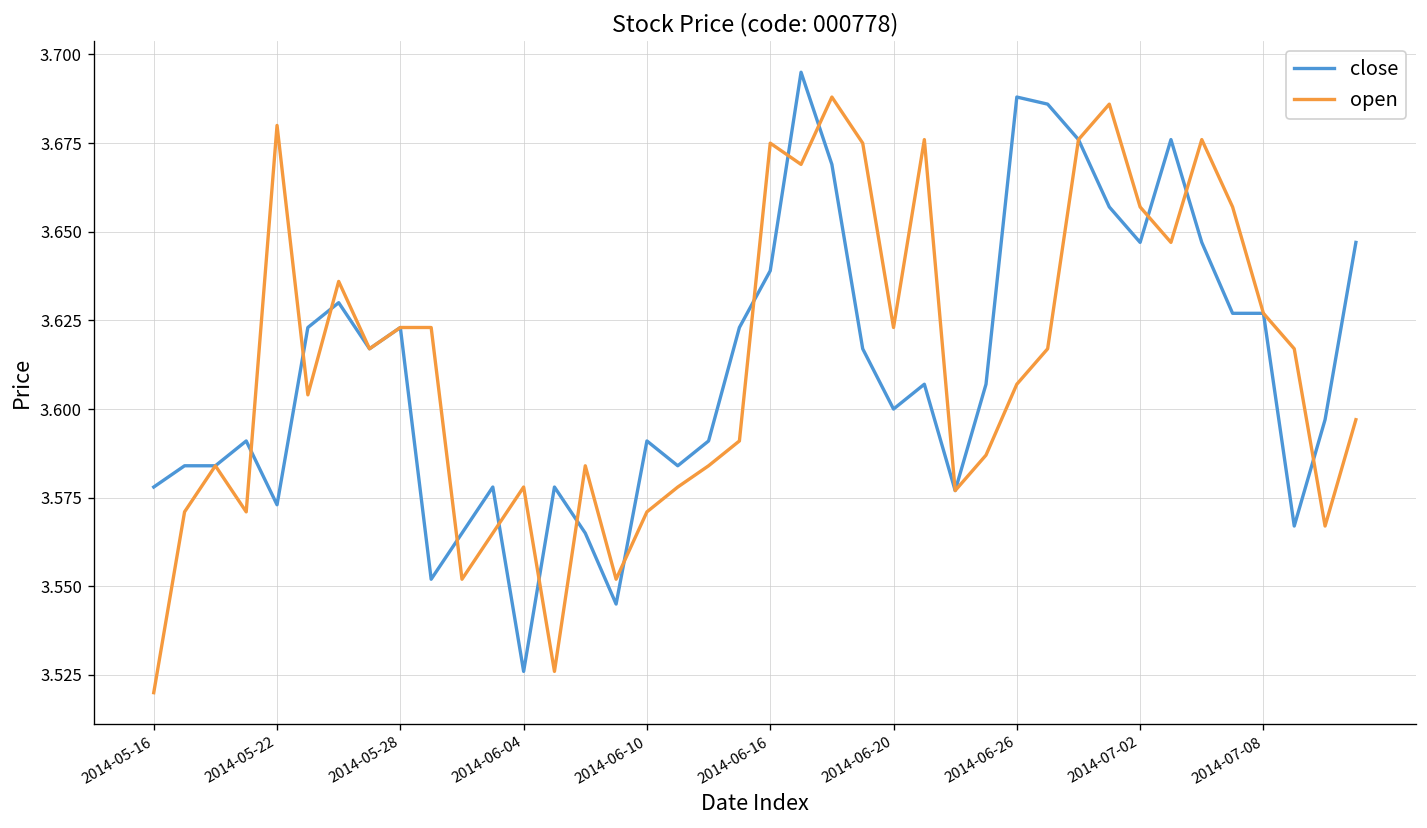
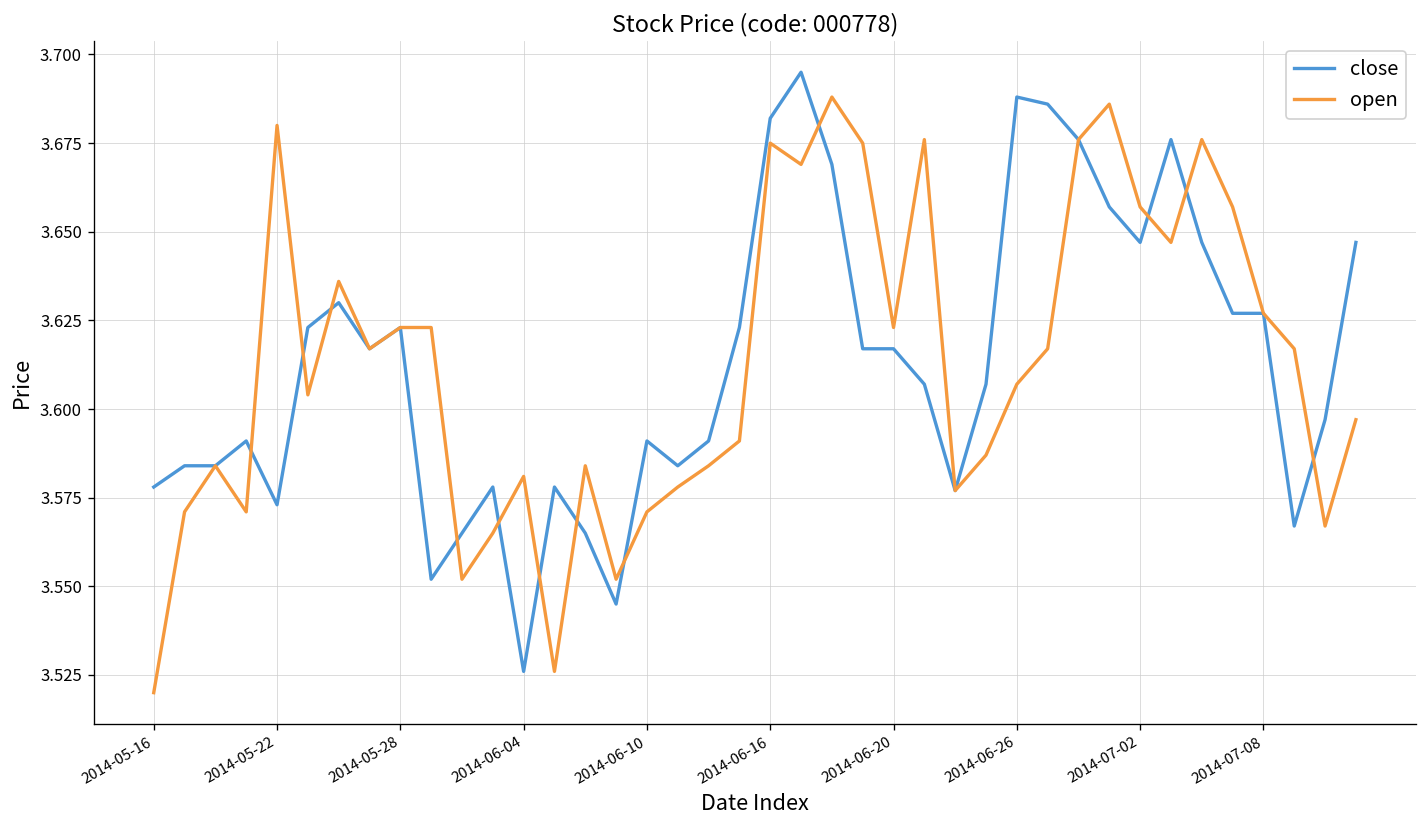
  {
    "close": {
      "2014-05-16": 3.578,
      "2014-05-22": 3.573,
      "2014-06-04": 3.526,
      "2014-06-10": 3.591,
-     "2014-06-16": 3.639,
-     "2014-06-20": 3.600,
+     "2014-06-16": 3.682,
+     "2014-06-20": 3.617,
      "2014-06-26": 3.688,
      "2014-07-02": 3.647
    },
    "open": {
      "2014-05-16": 3.520,
      "2014-05-22": 3.680,
-     "2014-06-04": 3.578,
+     "2014-06-04": 3.581,
      "2014-06-10": 3.571,
      "2014-06-16": 3.675,
      "2014-06-20": 3.623,
      "2014-06-26": 3.607,
      "2014-07-02": 3.657
    }
  }
